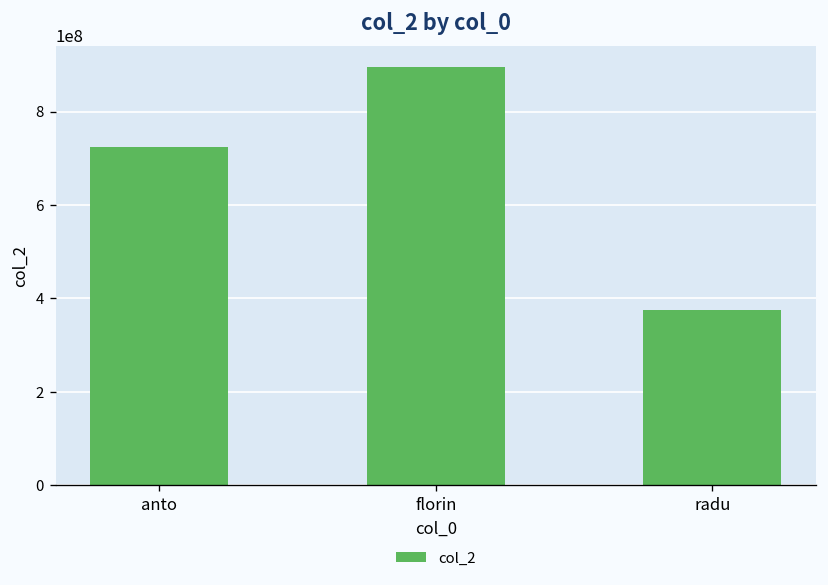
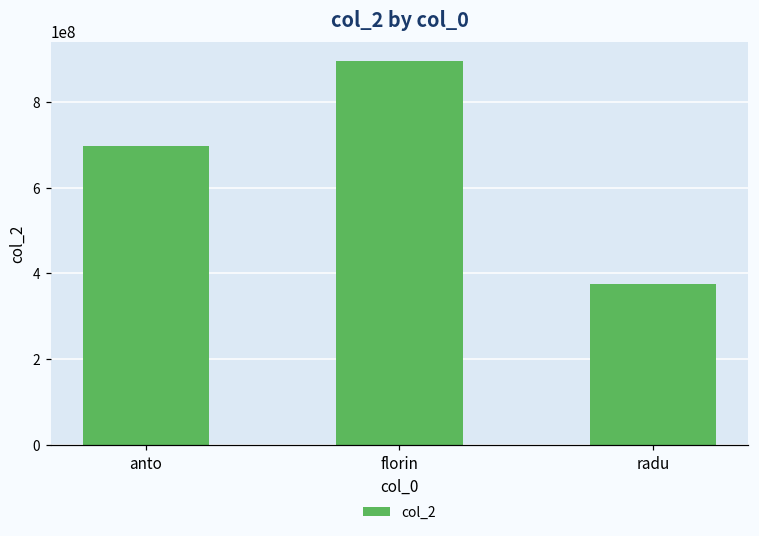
  {
-   "anto": 720000000,
+   "anto": 700000000,
    "florin": 890000000,
    "radu": 370000000
  }
